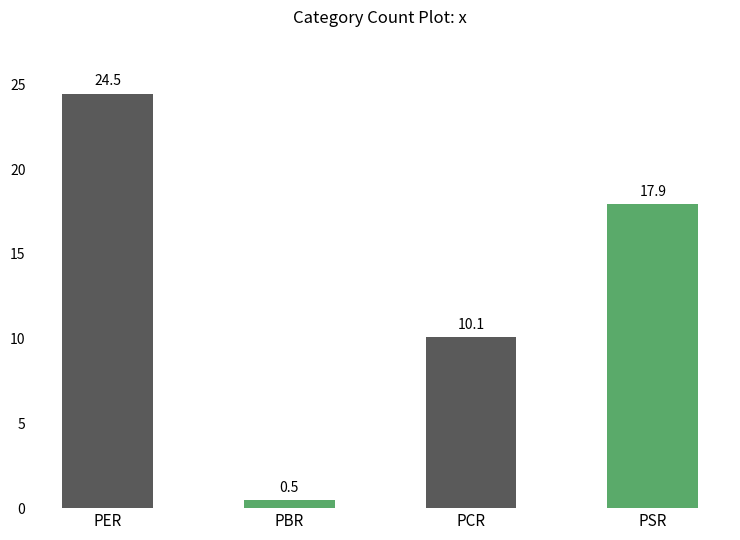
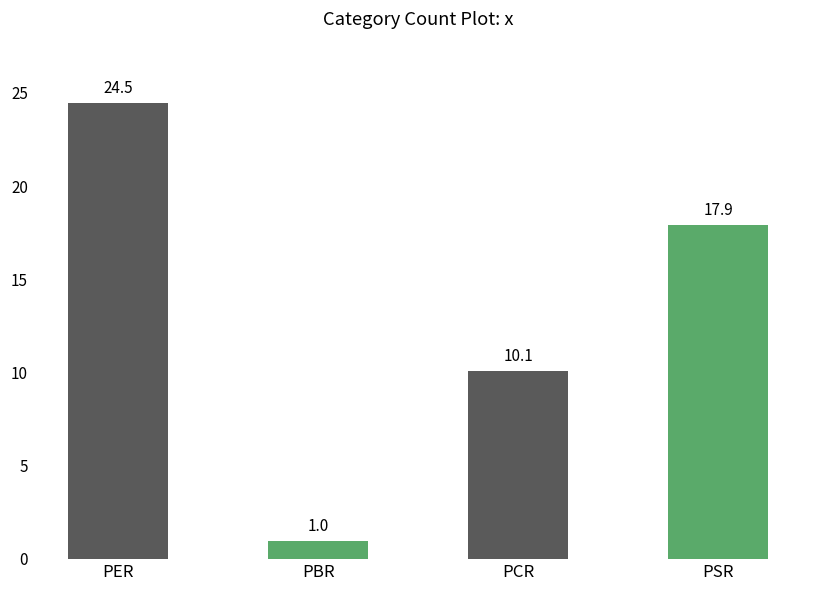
  {
    "PER": 24.5,
-   "PBR": 0.5,
+   "PBR": 1.0,
    "PCR": 10.1,
    "PSR": 17.9
  }
